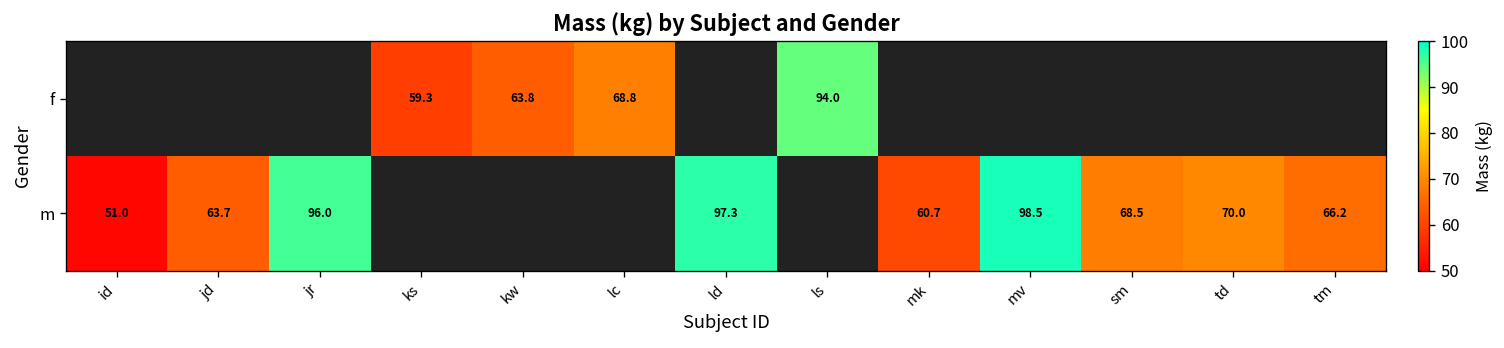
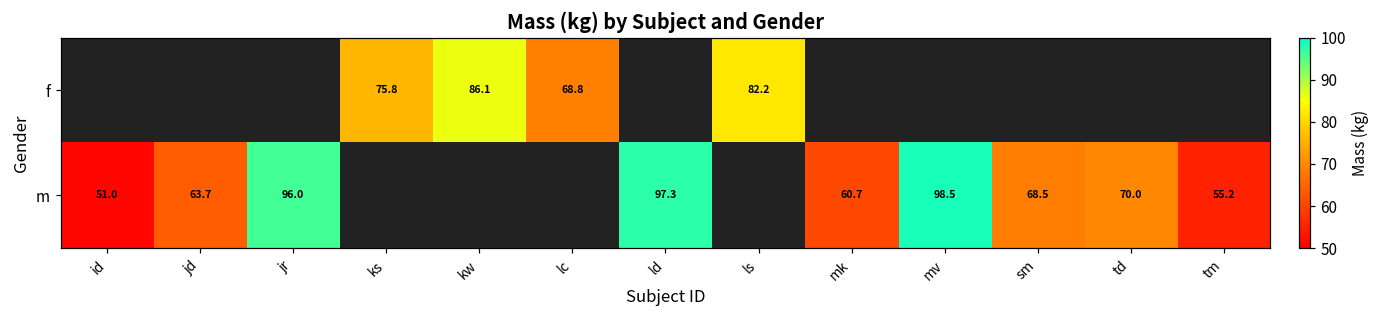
  {
    "f": {
-     "ks": 59.3,
-     "kw": 63.8,
+     "ks": 75.8,
+     "kw": 86.1,
      "lc": 68.8,
-     "ls": 94.0
+     "ls": 82.2
    },
    "m": {
      "id": 51.0,
      "jd": 63.7,
      "jr": 96.0,
      "ld": 97.3,
      "mk": 60.7,
      "mv": 98.5,
      "sm": 68.5,
      "td": 70.0,
-     "tm": 66.2
+     "tm": 55.2
    }
  }
